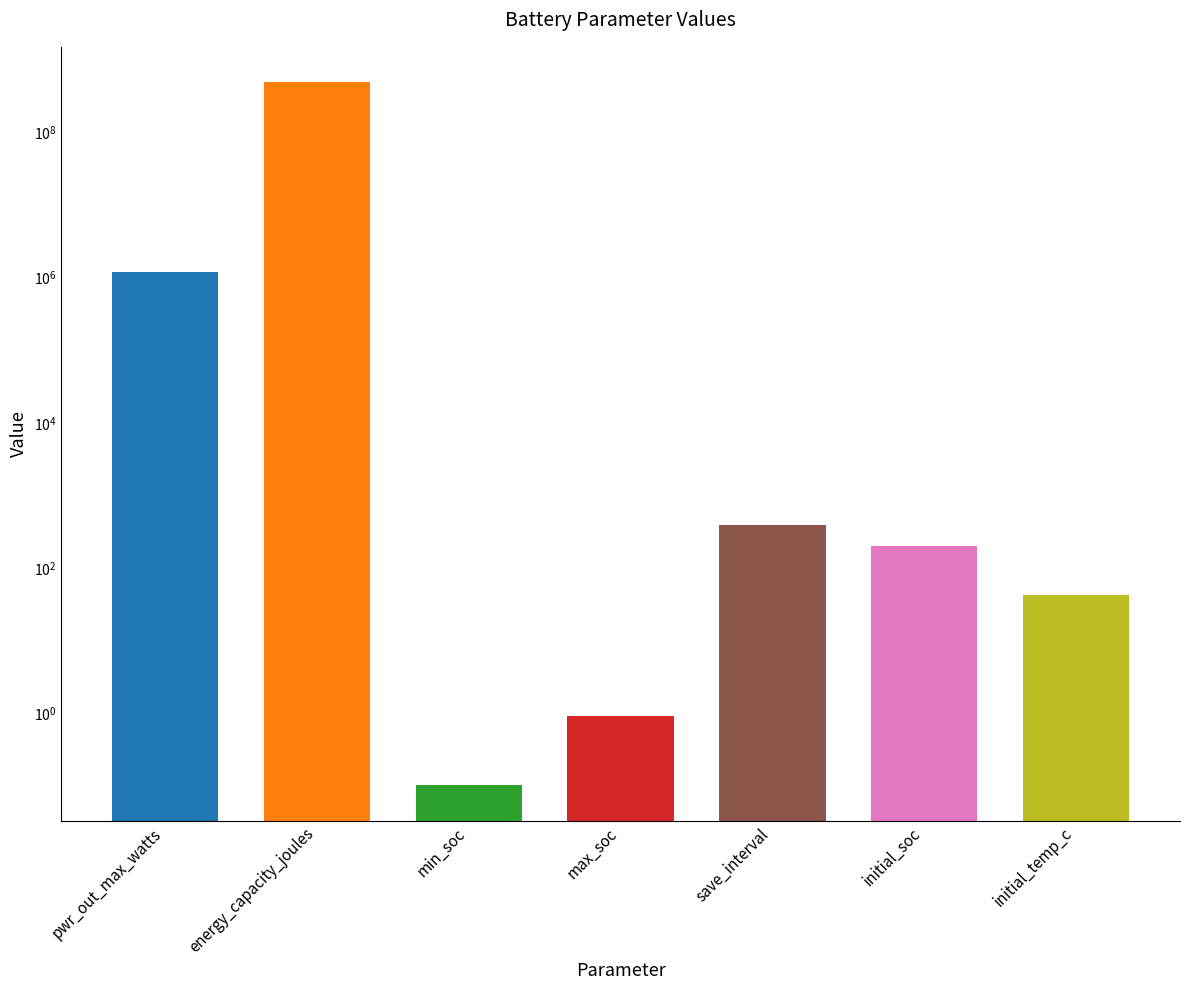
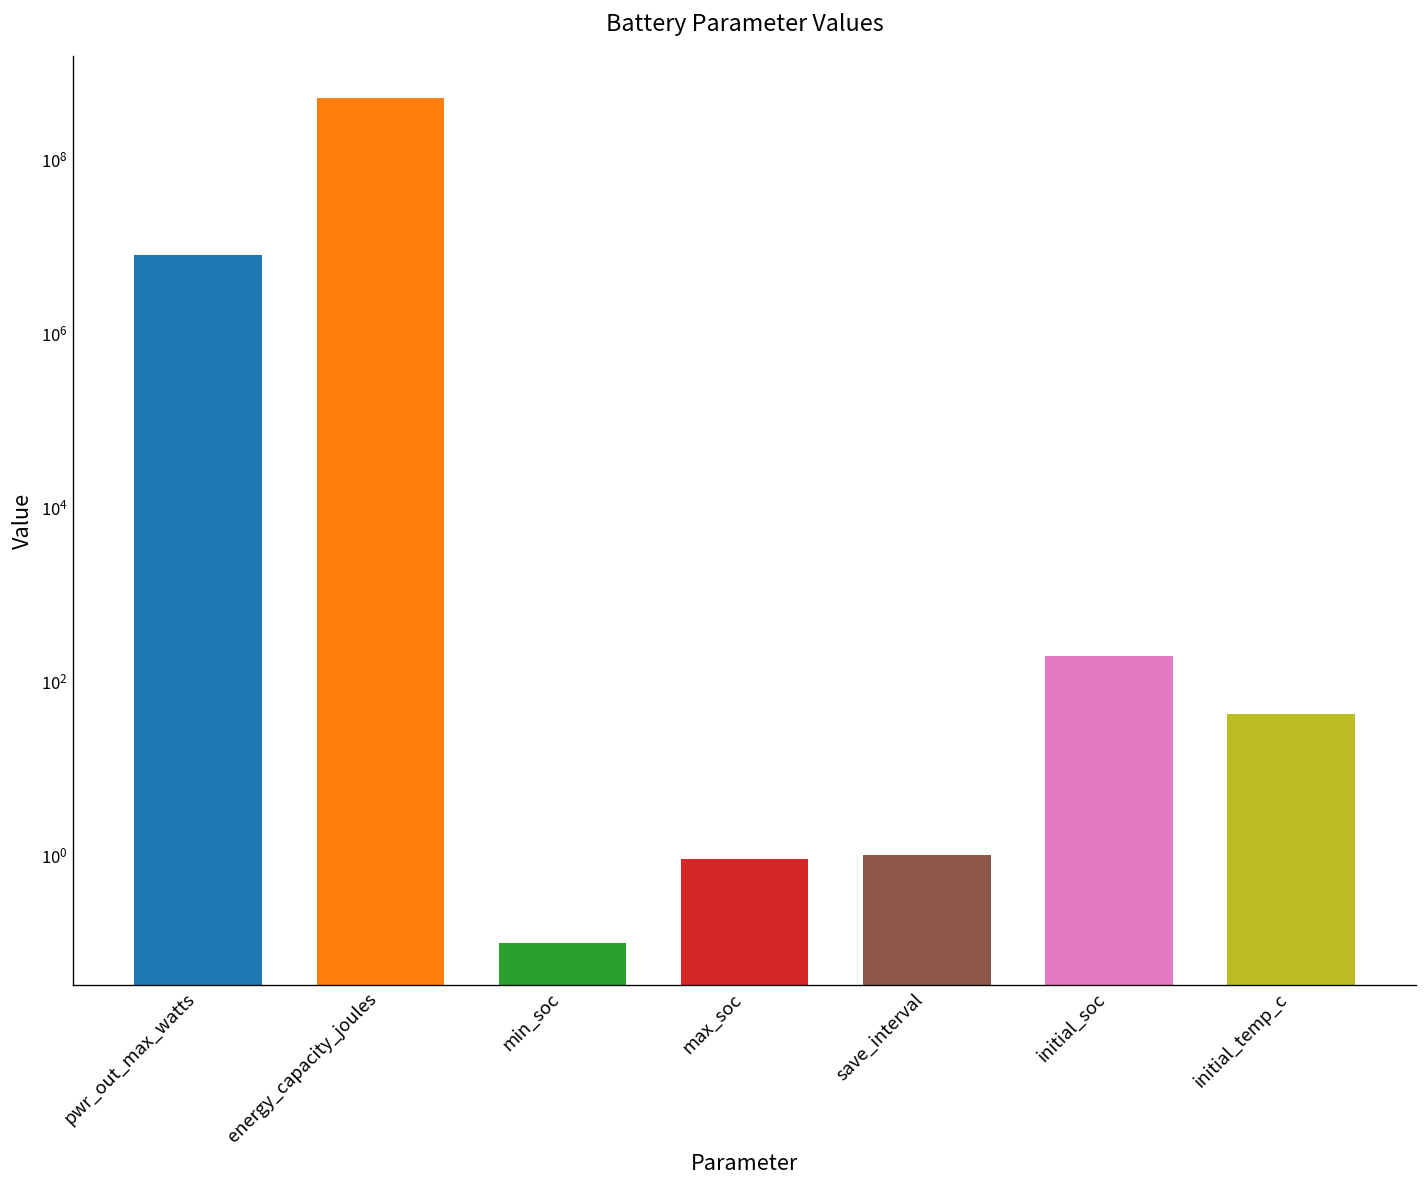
  {
-   "pwr_out_max_watts": 1200000,
+   "pwr_out_max_watts": 8000000,
    "energy_capacity_joules": 500000000,
    "min_soc": 0.10,
    "max_soc": 0.9,
-   "save_interval": 400,
+   "save_interval": 1,
    "initial_soc": 200,
    "initial_temp_c": 40
  }
